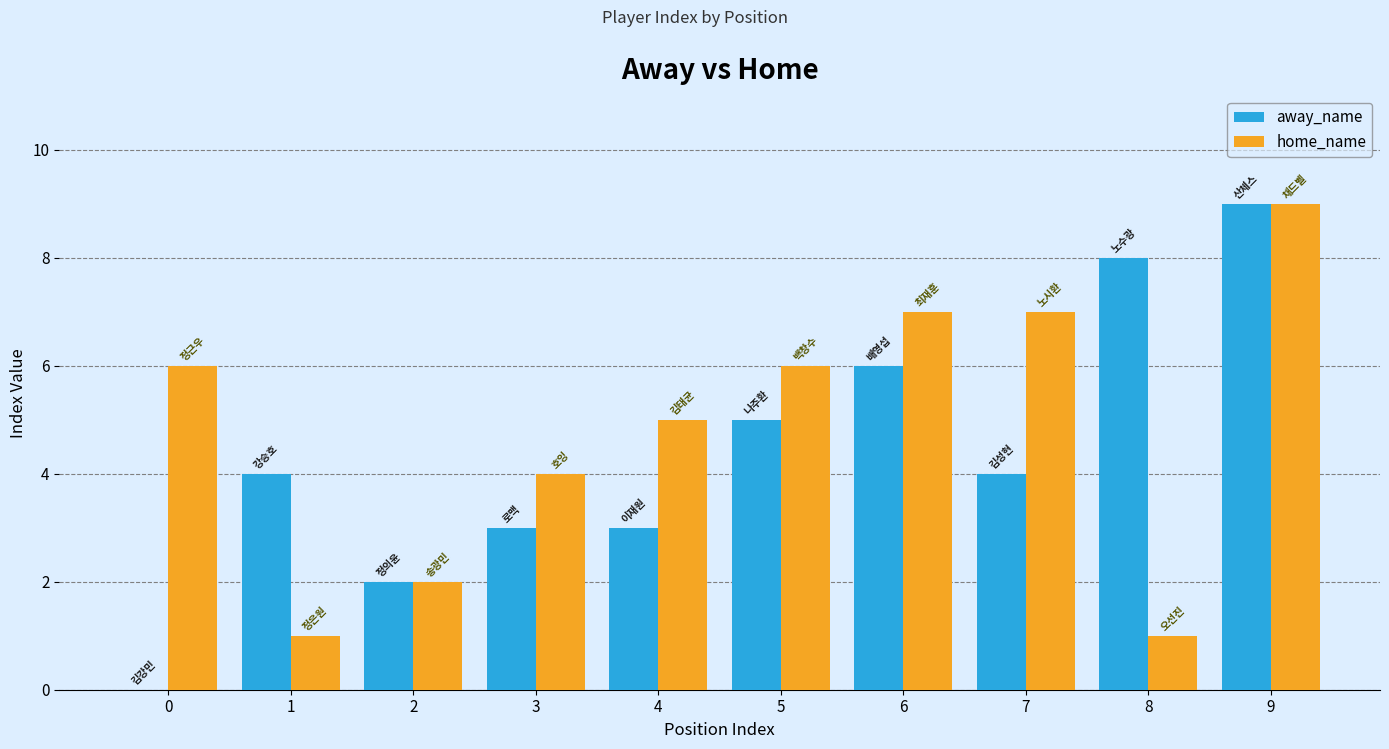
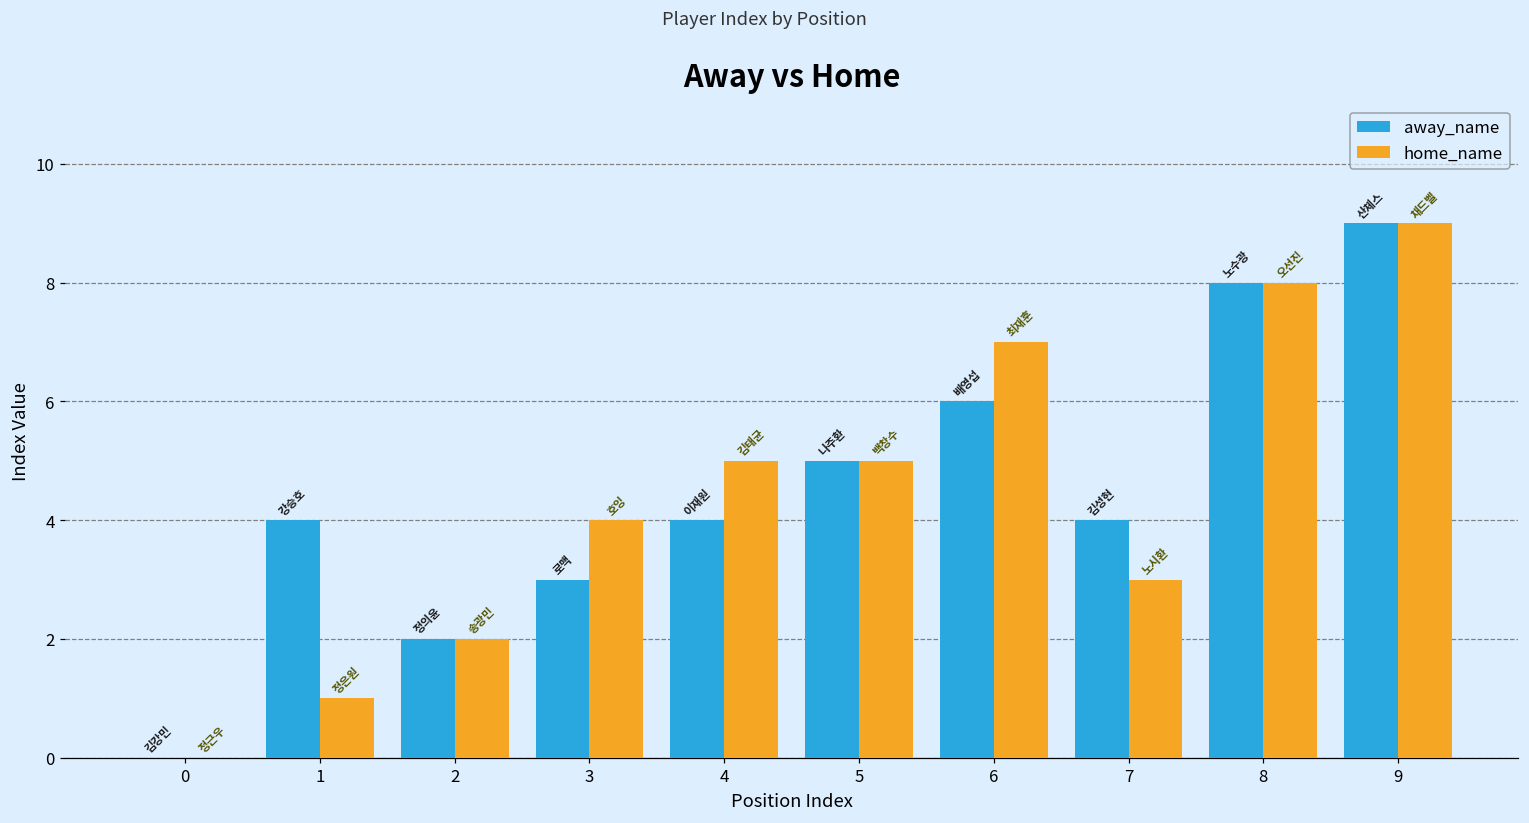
  {
    "away_name": {
      "0": 0,
      "1": 4,
      "2": 2,
      "3": 3,
-     "4": 3,
+     "4": 4,
      "5": 5,
      "6": 6,
      "7": 4,
      "8": 8,
      "9": 9
    },
    "home_name": {
-     "0": 6,
+     "0": 0,
      "1": 1,
      "2": 2,
      "3": 4,
      "4": 5,
-     "5": 6,
+     "5": 5,
      "6": 7,
-     "7": 7,
-     "8": 1,
+     "7": 3,
+     "8": 8,
      "9": 9
    }
  }
